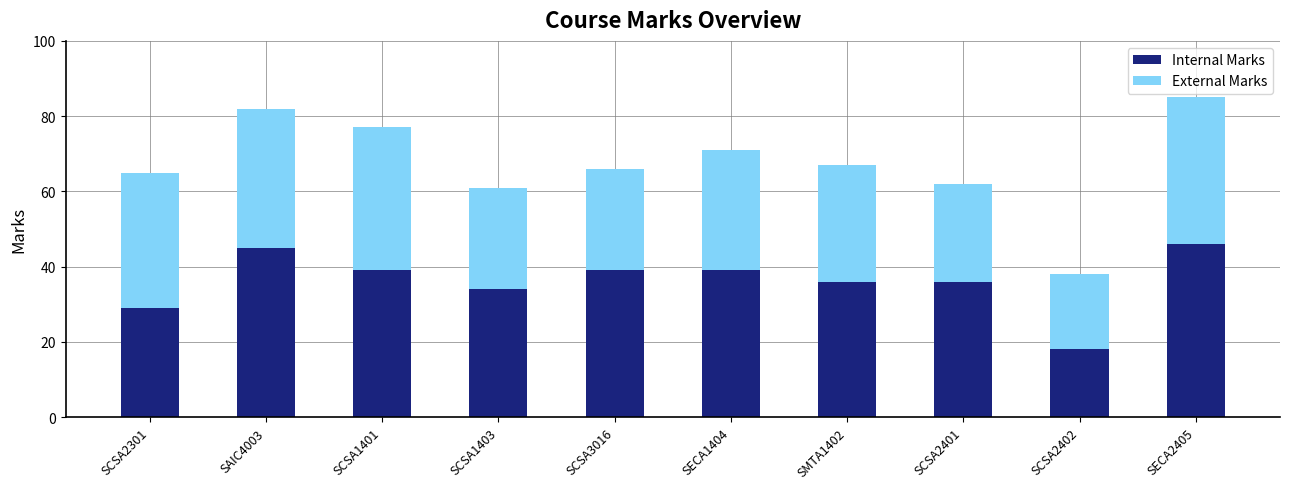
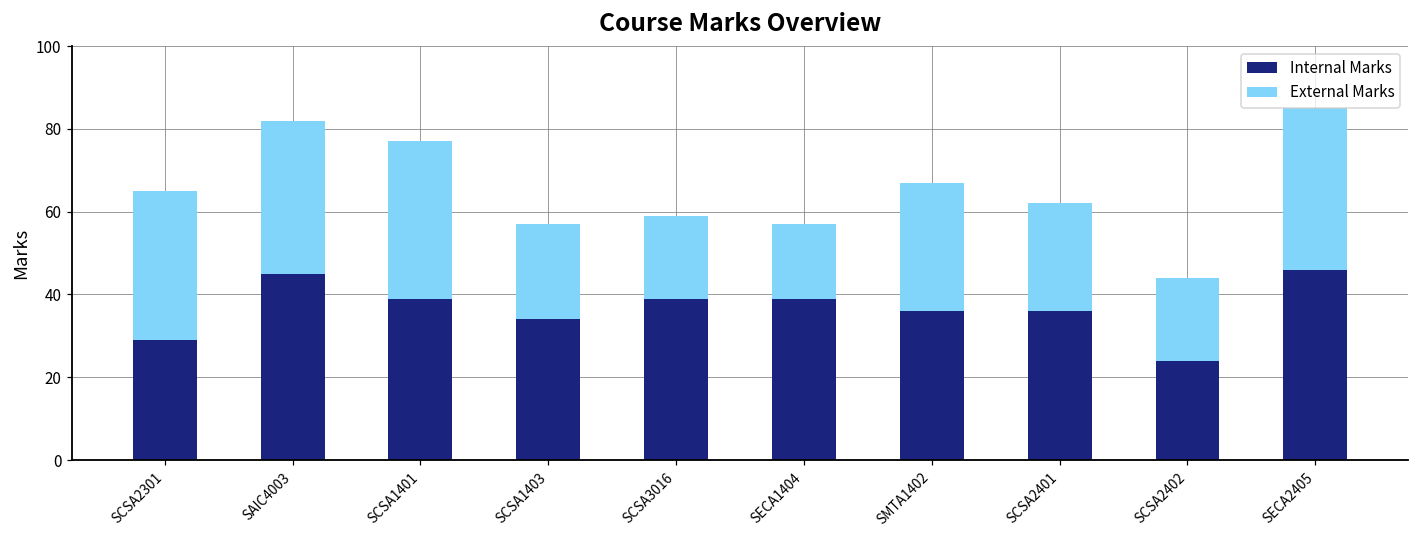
  {
    "Internal Marks": {
      "SCSA2301": 29,
      "SAIC4003": 45,
      "SCSA1401": 39,
      "SCSA1403": 34,
      "SCSA3016": 39,
      "SECA1404": 39,
      "SMTA1402": 36,
      "SCSA2401": 36,
-     "SCSA2402": 18,
+     "SCSA2402": 24,
      "SECA2405": 46
    },
    "External Marks": {
      "SCSA2301": 36,
      "SAIC4003": 37,
      "SCSA1401": 38,
-     "SCSA1403": 27,
-     "SCSA3016": 27,
-     "SECA1404": 32,
+     "SCSA1403": 23,
+     "SCSA3016": 20,
+     "SECA1404": 18,
      "SMTA1402": 31,
      "SCSA2401": 26,
      "SCSA2402": 20,
      "SECA2405": 39
    }
  }
